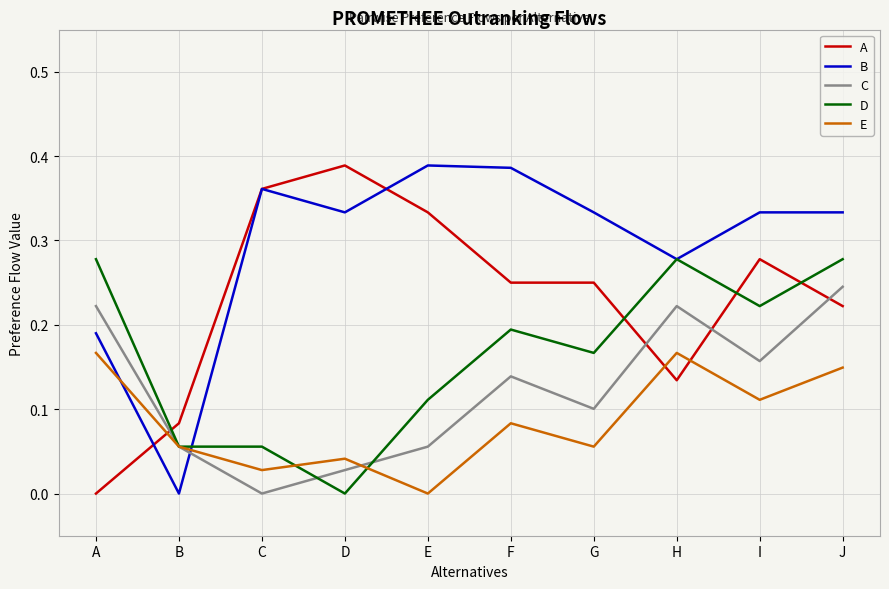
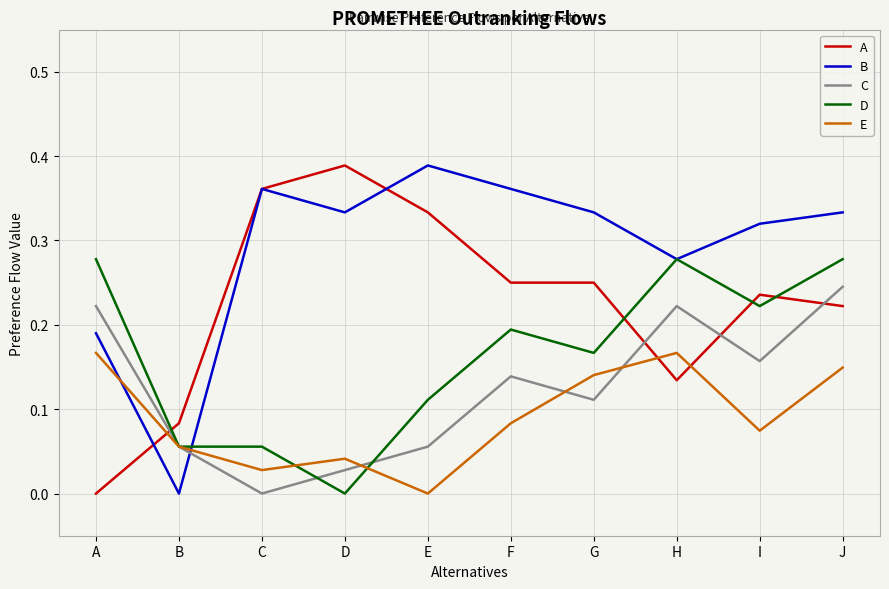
  {
    "A": {
      "A": 0.00,
      "B": 0.08,
      "D": 0.39,
      "E": 0.33,
      "F": 0.25,
      "G": 0.25,
      "H": 0.13,
-     "I": 0.28,
+     "I": 0.24,
      "J": 0.22
    },
    "B": {
      "A": 0.19,
      "B": 0.00,
      "D": 0.33,
      "E": 0.39,
-     "F": 0.39,
+     "F": 0.36,
      "G": 0.33,
-     "I": 0.33,
+     "I": 0.32,
      "J": 0.33
    },
    "C": {
      "A": 0.22,
      "C": 0.00,
      "D": 0.03,
      "E": 0.06,
      "F": 0.14,
-     "G": 0.10,
+     "G": 0.11,
      "H": 0.22,
      "I": 0.16,
      "J": 0.25
    },
    "D": {
      "A": 0.28,
      "C": 0.06,
      "D": 0.00,
      "E": 0.11,
      "F": 0.19,
      "G": 0.17,
      "I": 0.22,
      "J": 0.28
    },
    "E": {
      "A": 0.17,
      "C": 0.03,
      "D": 0.04,
      "E": 0.00,
      "F": 0.08,
-     "G": 0.06,
+     "G": 0.14,
      "H": 0.17,
-     "I": 0.11,
+     "I": 0.07,
      "J": 0.15
    }
  }
